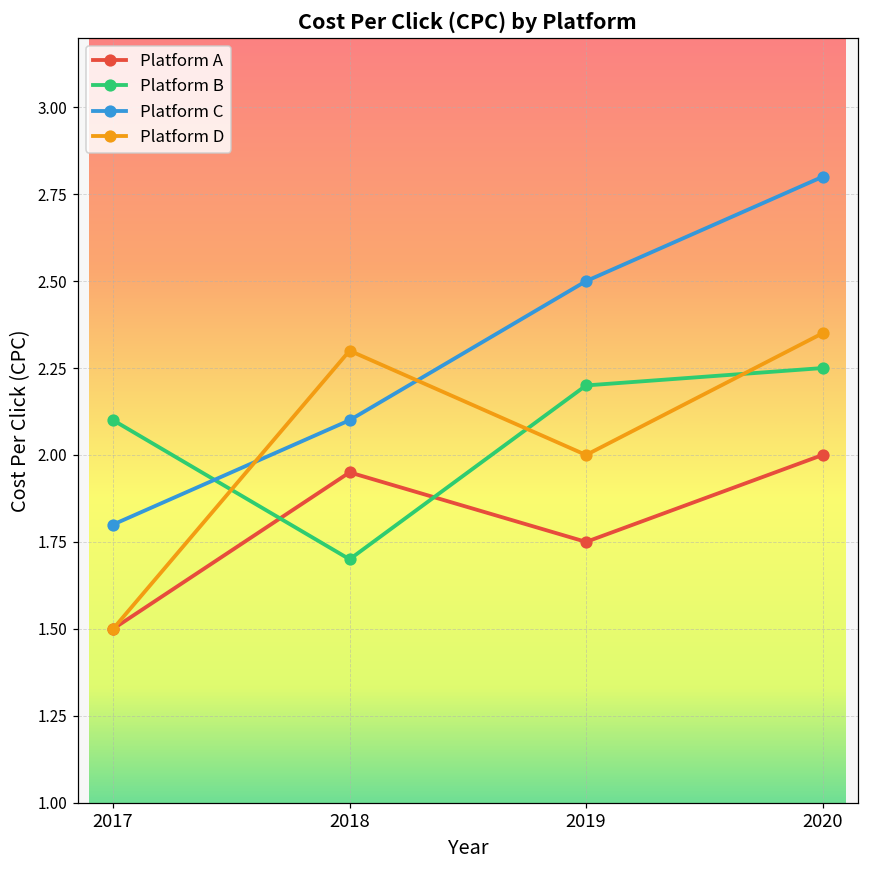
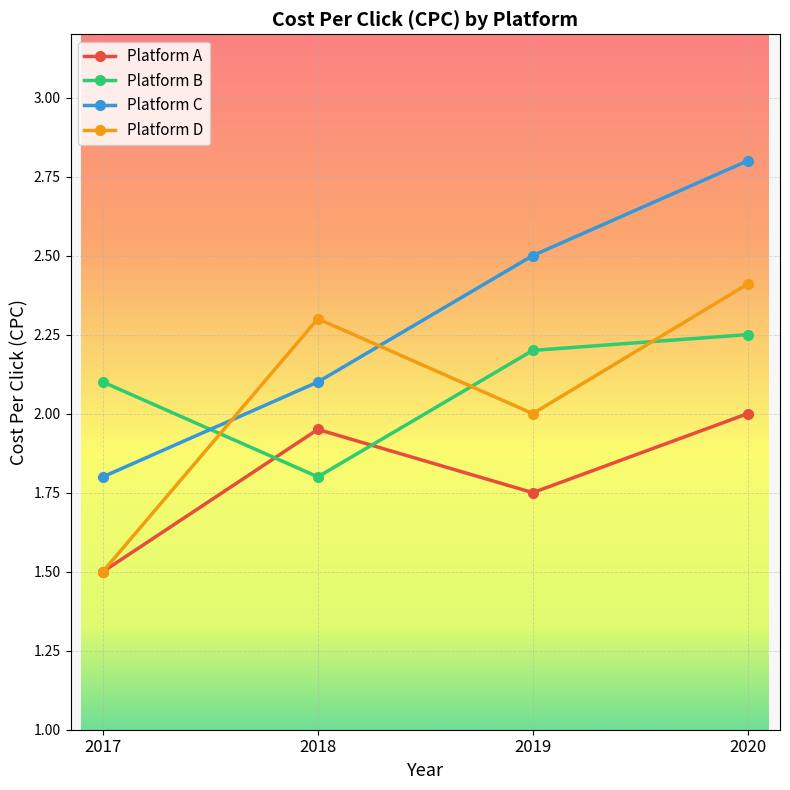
  {
    "Platform A": {
      "2018": 1.95,
      "2019": 1.75,
      "2020": 2.00
    },
    "Platform B": {
      "2017": 2.1,
-     "2018": 1.7,
+     "2018": 1.8,
      "2019": 2.2,
      "2020": 2.25
    },
    "Platform C": {
      "2017": 1.80,
      "2018": 2.10,
      "2019": 2.50,
      "2020": 2.80
    },
    "Platform D": {
      "2018": 2.30,
      "2019": 2.00,
-     "2020": 2.35
+     "2020": 2.41
    }
  }
